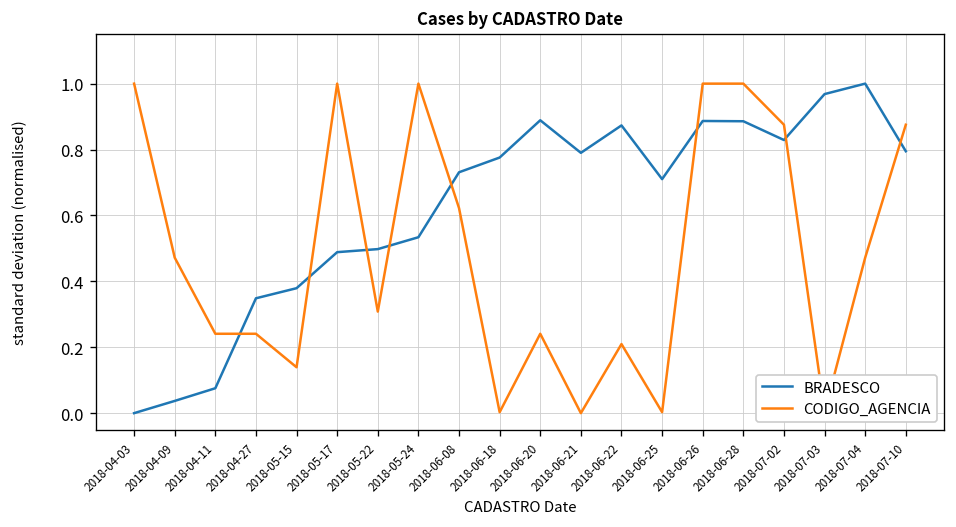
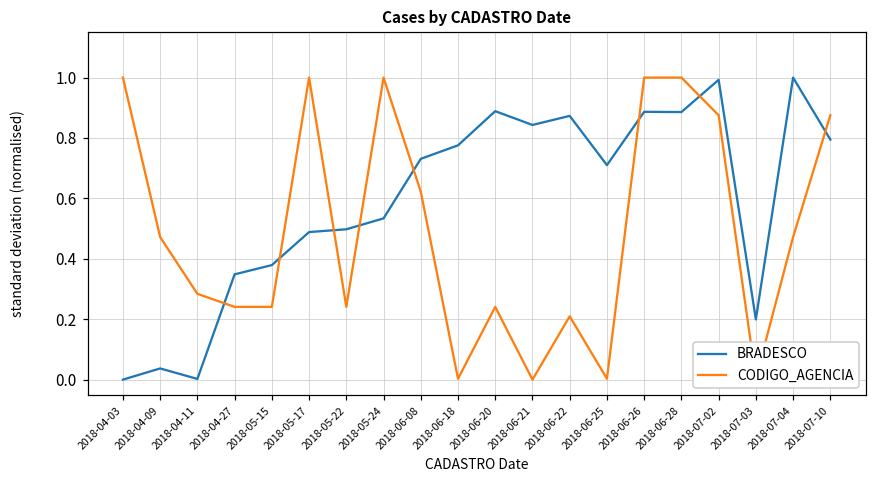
  {
    "BRADESCO": {
      "2018-04-03": 0.00,
      "2018-04-09": 0.04,
-     "2018-04-11": 0.08,
+     "2018-04-11": 0.00,
      "2018-04-27": 0.35,
      "2018-05-15": 0.38,
      "2018-05-17": 0.49,
      "2018-05-22": 0.50,
      "2018-05-24": 0.53,
      "2018-06-08": 0.73,
      "2018-06-18": 0.78,
      "2018-06-20": 0.89,
-     "2018-06-21": 0.79,
+     "2018-06-21": 0.84,
      "2018-06-22": 0.87,
      "2018-06-25": 0.71,
      "2018-06-26": 0.89,
      "2018-06-28": 0.89,
-     "2018-07-02": 0.83,
-     "2018-07-03": 0.97,
+     "2018-07-02": 0.99,
+     "2018-07-03": 0.20,
      "2018-07-04": 1.00,
      "2018-07-10": 0.79
    },
    "CODIGO_AGENCIA": {
      "2018-04-03": 1.00,
      "2018-04-09": 0.47,
-     "2018-04-11": 0.24,
+     "2018-04-11": 0.28,
      "2018-04-27": 0.24,
-     "2018-05-15": 0.14,
+     "2018-05-15": 0.24,
      "2018-05-17": 1.00,
-     "2018-05-22": 0.31,
+     "2018-05-22": 0.24,
      "2018-05-24": 1.00,
      "2018-06-08": 0.62,
      "2018-06-18": 0.00,
      "2018-06-20": 0.24,
      "2018-06-21": 0.00,
      "2018-06-22": 0.21,
      "2018-06-25": 0.00,
      "2018-06-26": 1.00,
      "2018-06-28": 1.00,
      "2018-07-02": 0.88,
      "2018-07-04": 0.47,
      "2018-07-10": 0.88
    }
  }
